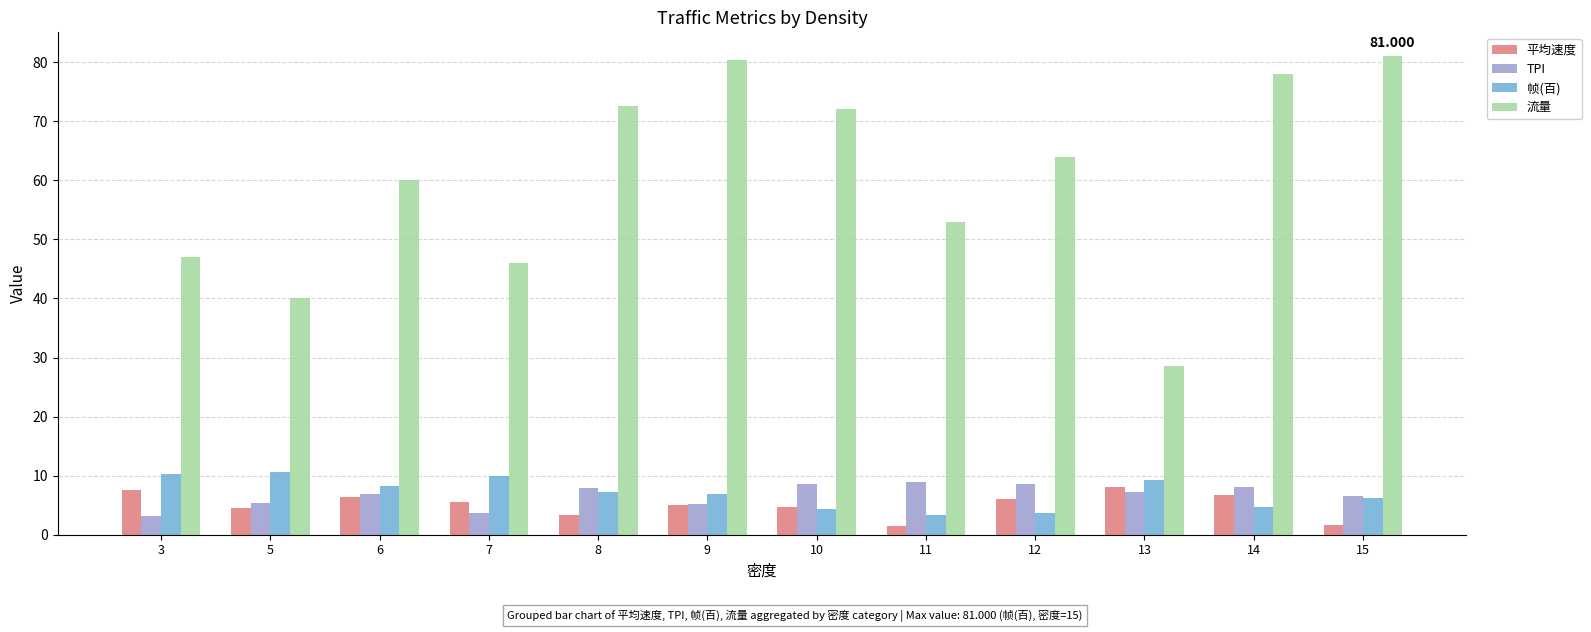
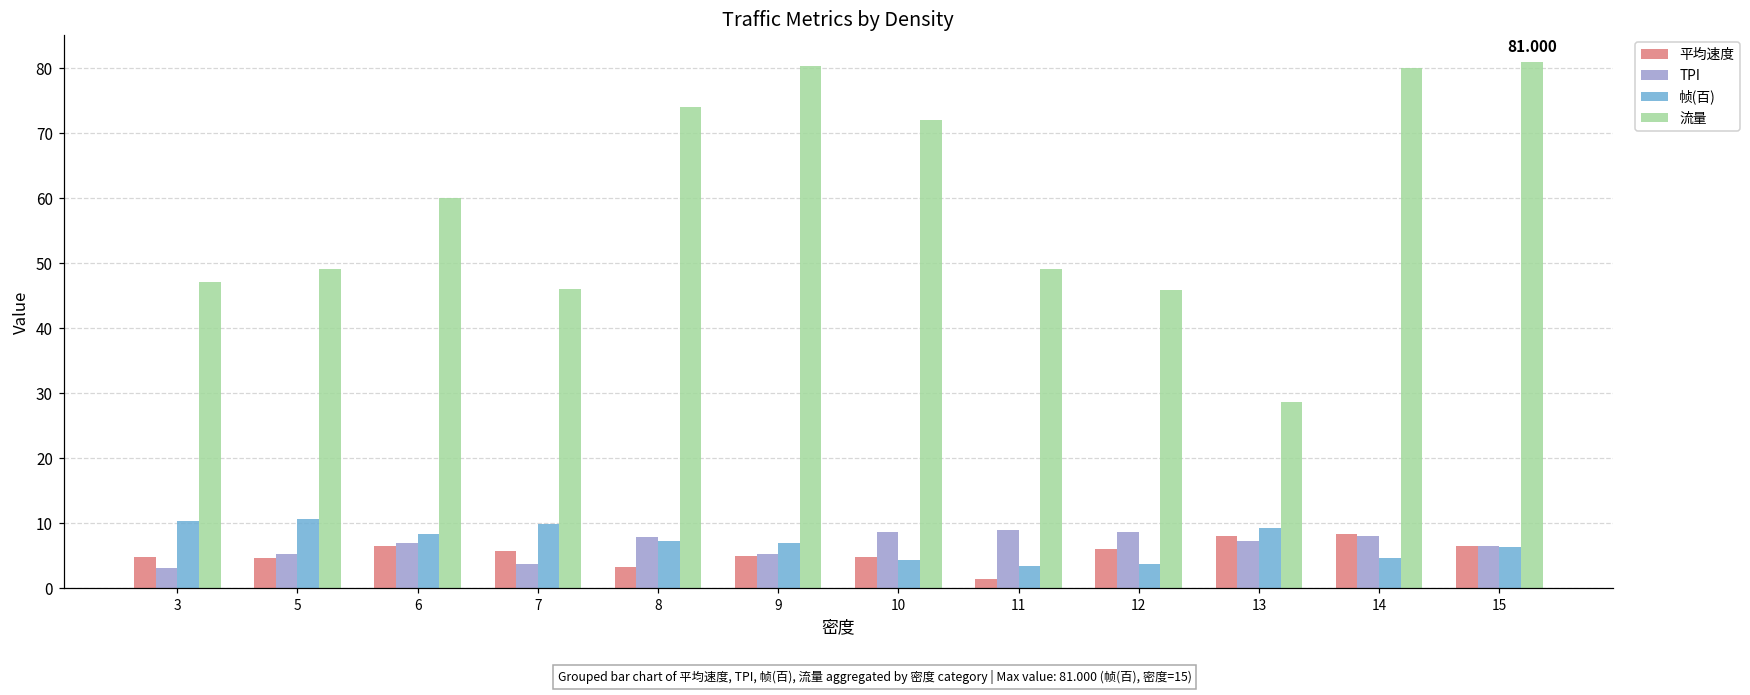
  {
    "平均速度": {
-     "3": 8,
+     "3": 5,
      "5": 5,
      "6": 6,
      "7": 6,
      "8": 3,
      "9": 5,
      "10": 5,
      "11": 1,
      "12": 6,
      "13": 8,
-     "14": 7,
-     "15": 2
+     "14": 8,
+     "15": 6
    },
    "流量": {
      "3": 47,
-     "5": 40,
+     "5": 49,
      "6": 60,
      "7": 46,
-     "8": 73,
+     "8": 74,
      "9": 80,
      "10": 72,
-     "11": 53,
-     "12": 64,
+     "11": 49,
+     "12": 46,
      "13": 29,
-     "14": 78
+     "14": 80
    }
  }
